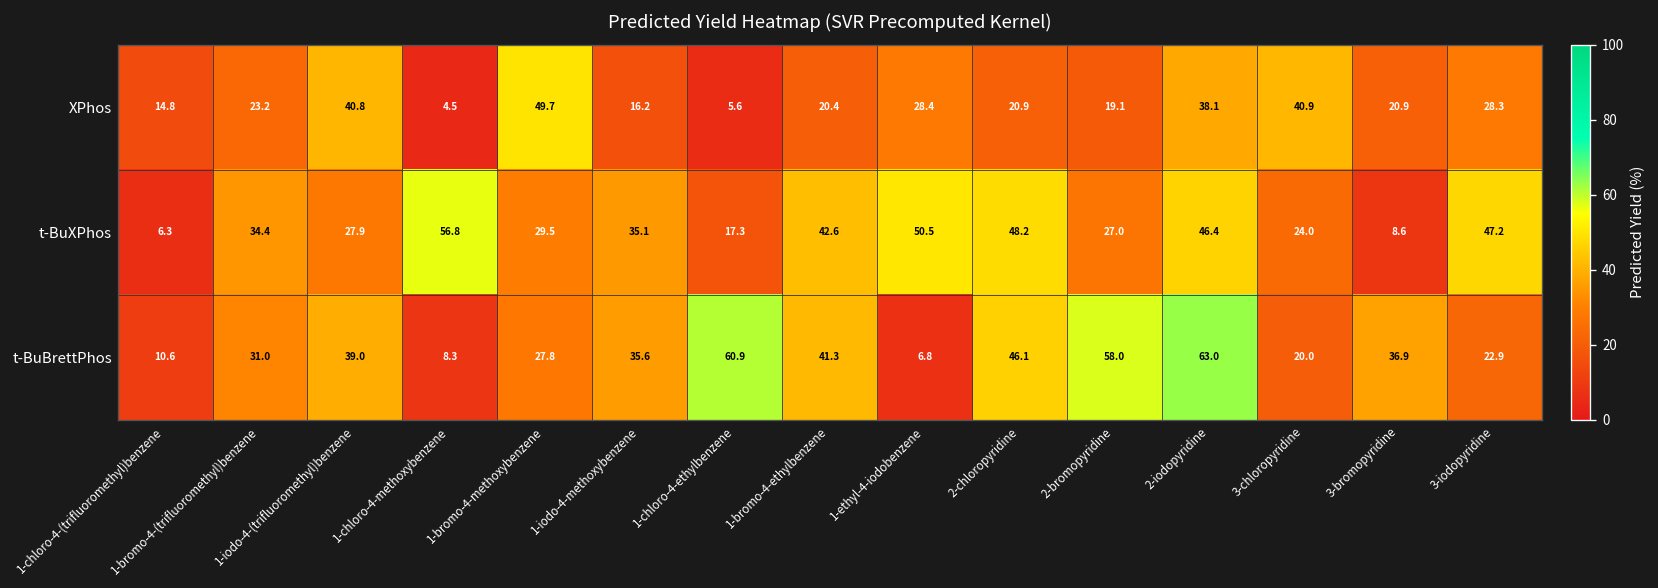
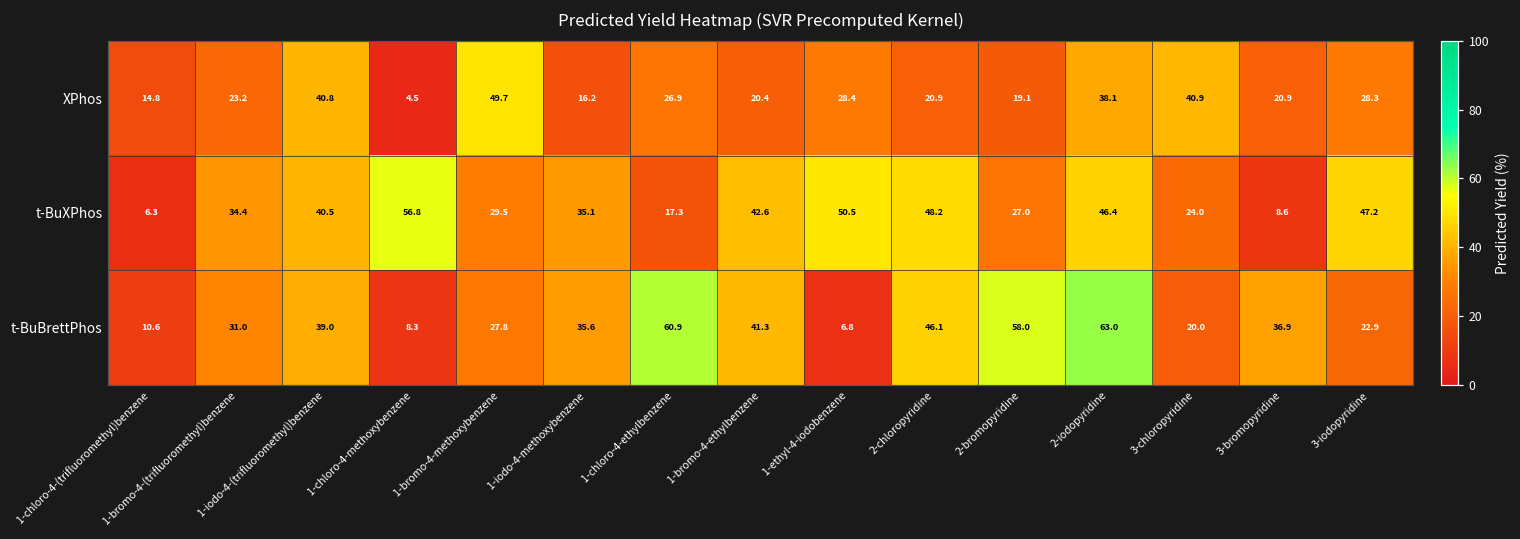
  {
    "XPhos": {
      "1-chloro-4-(trifluoromethyl)benzene": 14.8,
      "1-bromo-4-(trifluoromethyl)benzene": 23.2,
      "1-iodo-4-(trifluoromethyl)benzene": 40.8,
      "1-chloro-4-methoxybenzene": 4.5,
      "1-bromo-4-methoxybenzene": 49.7,
      "1-iodo-4-methoxybenzene": 16.2,
-     "1-chloro-4-ethylbenzene": 5.6,
+     "1-chloro-4-ethylbenzene": 26.9,
      "1-bromo-4-ethylbenzene": 20.4,
      "1-ethyl-4-iodobenzene": 28.4,
      "2-chloropyridine": 20.9,
      "2-bromopyridine": 19.1,
      "2-iodopyridine": 38.1,
      "3-chloropyridine": 40.9,
      "3-bromopyridine": 20.9,
      "3-iodopyridine": 28.3
    },
    "t-BuXPhos": {
      "1-chloro-4-(trifluoromethyl)benzene": 6.3,
      "1-bromo-4-(trifluoromethyl)benzene": 34.4,
-     "1-iodo-4-(trifluoromethyl)benzene": 27.9,
+     "1-iodo-4-(trifluoromethyl)benzene": 40.5,
      "1-chloro-4-methoxybenzene": 56.8,
      "1-bromo-4-methoxybenzene": 29.5,
      "1-iodo-4-methoxybenzene": 35.1,
      "1-chloro-4-ethylbenzene": 17.3,
      "1-bromo-4-ethylbenzene": 42.6,
      "1-ethyl-4-iodobenzene": 50.5,
      "2-chloropyridine": 48.2,
      "2-bromopyridine": 27.0,
      "2-iodopyridine": 46.4,
      "3-chloropyridine": 24.0,
      "3-bromopyridine": 8.6,
      "3-iodopyridine": 47.2
    },
    "t-BuBrettPhos": {
      "1-chloro-4-(trifluoromethyl)benzene": 10.6,
      "1-bromo-4-(trifluoromethyl)benzene": 31.0,
      "1-iodo-4-(trifluoromethyl)benzene": 39.0,
      "1-chloro-4-methoxybenzene": 8.3,
      "1-bromo-4-methoxybenzene": 27.8,
      "1-iodo-4-methoxybenzene": 35.6,
      "1-chloro-4-ethylbenzene": 60.9,
      "1-bromo-4-ethylbenzene": 41.3,
      "1-ethyl-4-iodobenzene": 6.8,
      "2-chloropyridine": 46.1,
      "2-bromopyridine": 58.0,
      "2-iodopyridine": 63.0,
      "3-chloropyridine": 20.0,
      "3-bromopyridine": 36.9,
      "3-iodopyridine": 22.9
    }
  }
